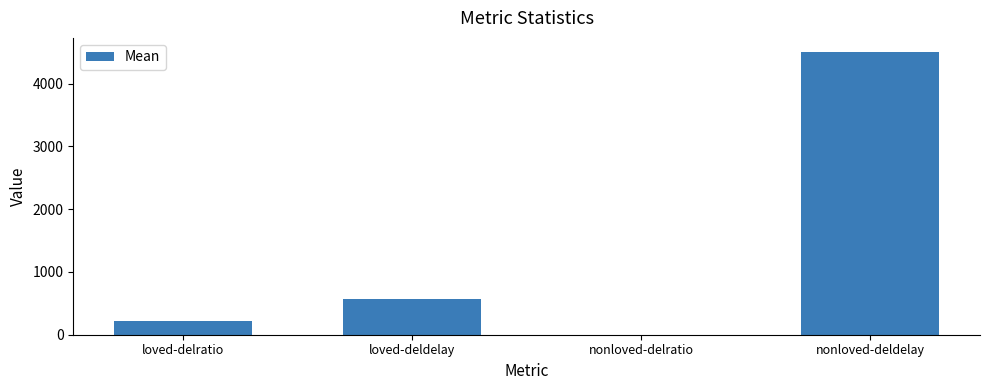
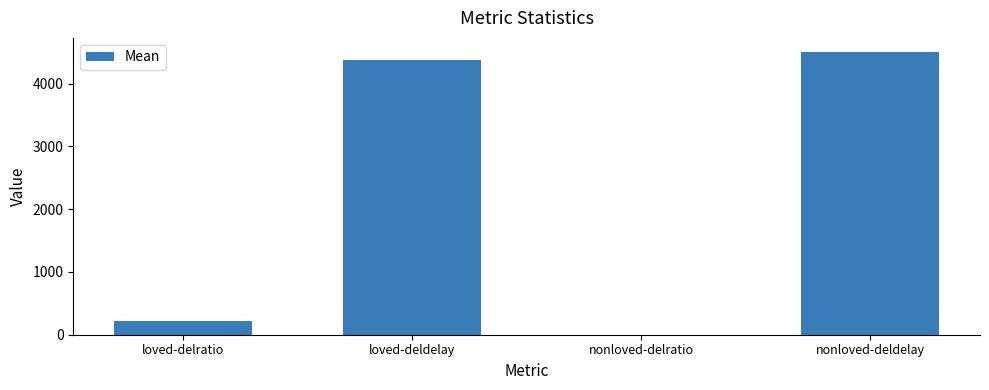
  {
    "loved-delratio": 200,
-   "loved-deldelay": 600,
+   "loved-deldelay": 4400,
    "nonloved-deldelay": 4500
  }
